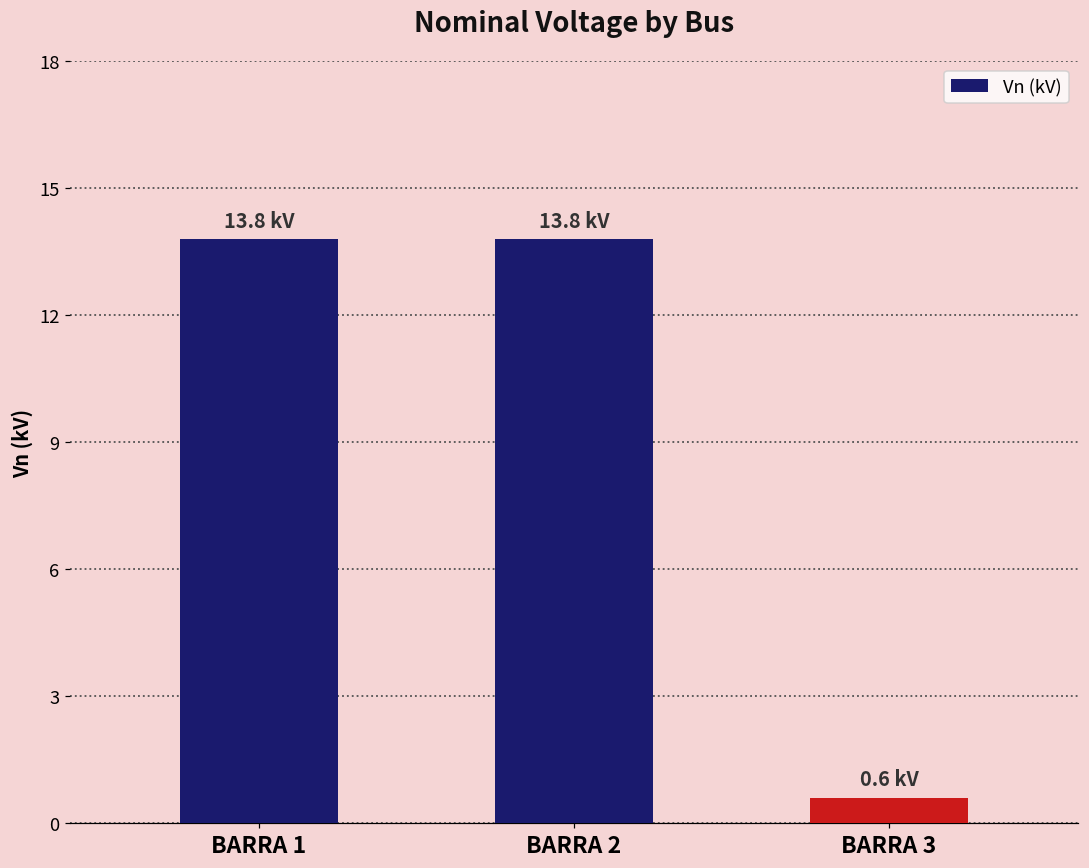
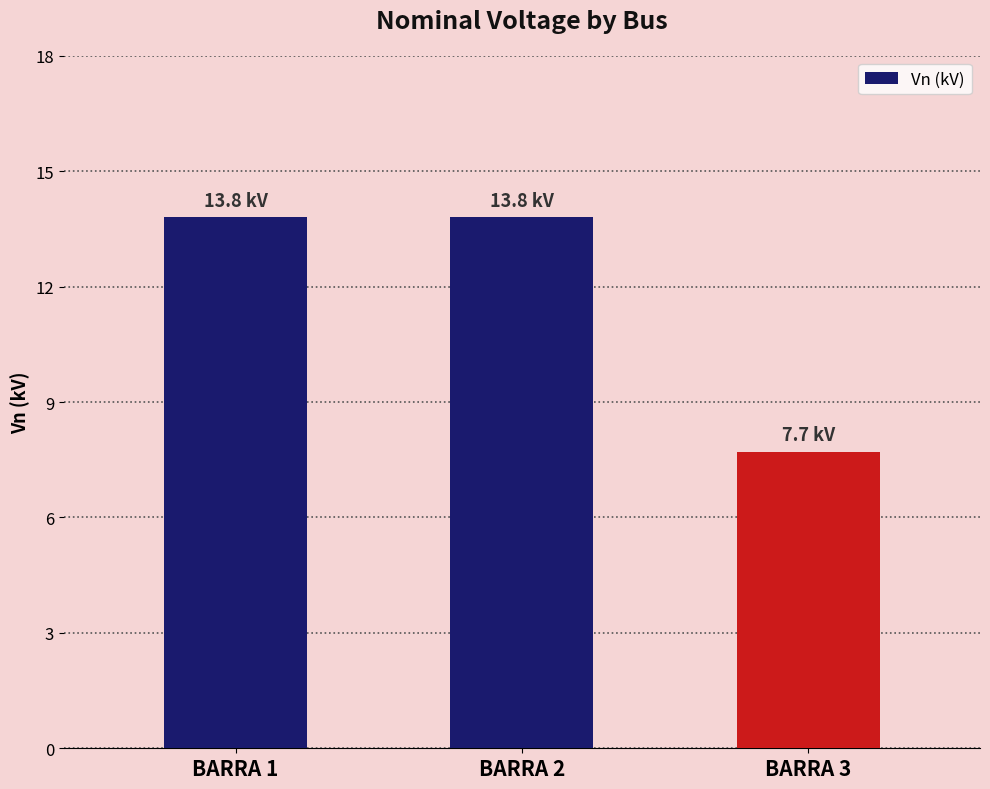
  {
    "BARRA 1": 13.8,
    "BARRA 2": 13.8,
-   "BARRA 3": 0.6
+   "BARRA 3": 7.7
  }
